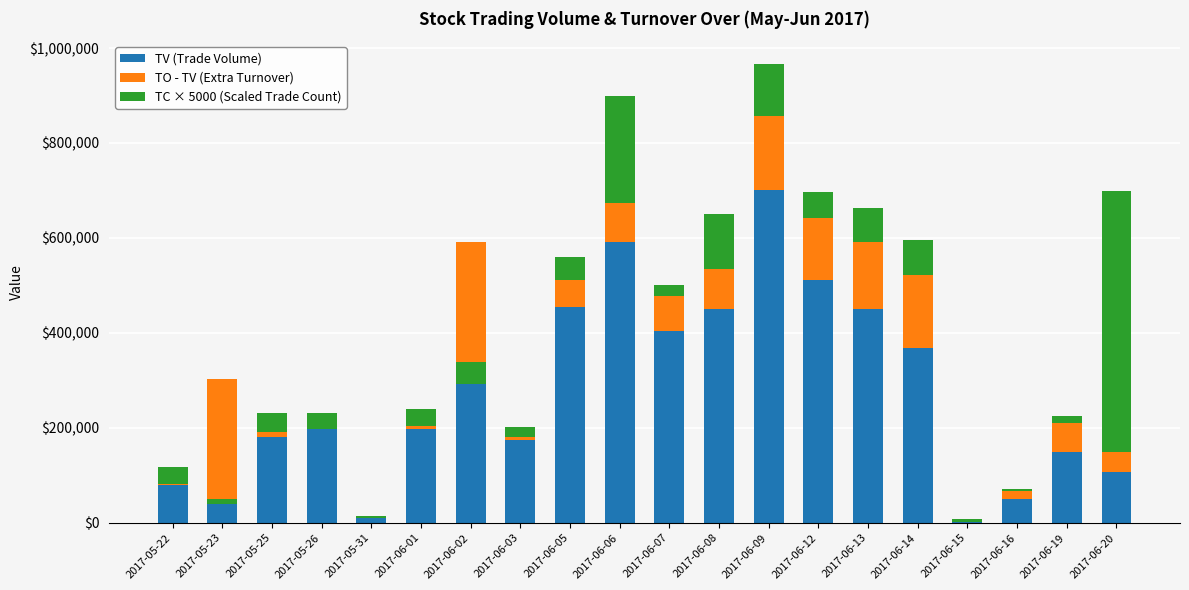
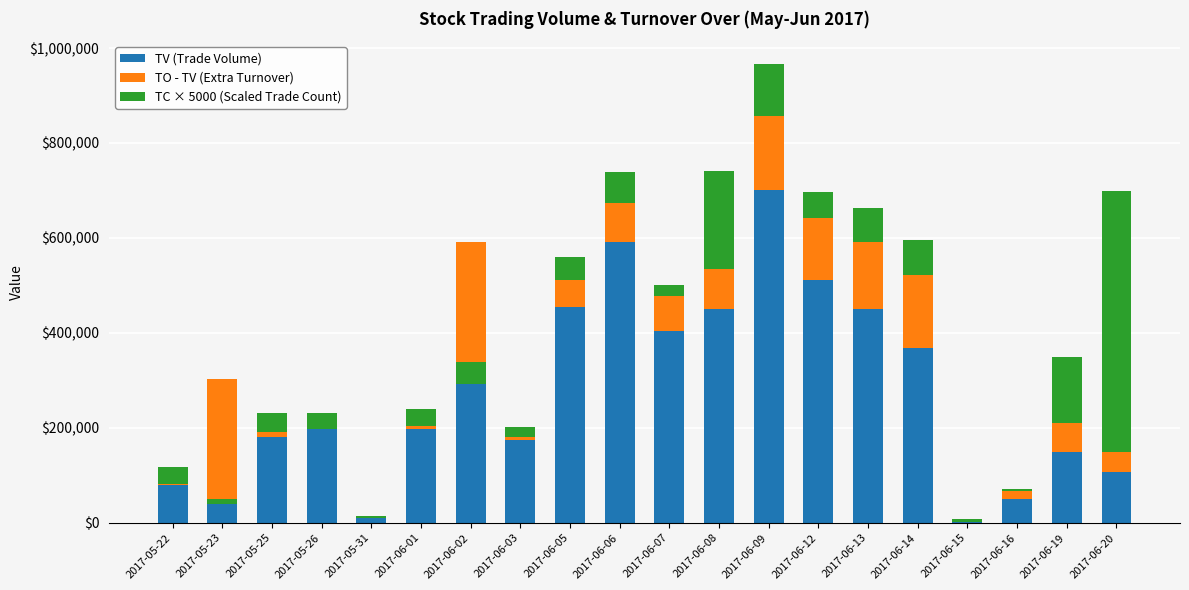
  {
    "TV (Trade Volume)": {
      "2017-05-22": "$80,000",
      "2017-05-23": "$300,000",
      "2017-05-25": "$180,000",
      "2017-05-26": "$200,000",
      "2017-05-31": "$10,000",
      "2017-06-01": "$200,000",
      "2017-06-02": "$590,000",
      "2017-06-03": "$170,000",
      "2017-06-05": "$450,000",
      "2017-06-06": "$590,000",
      "2017-06-07": "$400,000",
      "2017-06-08": "$450,000",
      "2017-06-09": "$700,000",
      "2017-06-12": "$510,000",
      "2017-06-13": "$450,000",
      "2017-06-14": "$370,000",
      "2017-06-16": "$50,000",
      "2017-06-19": "$150,000",
      "2017-06-20": "$110,000"
    },
    "TC × 5000 (Scaled Trade Count)": {
      "2017-05-22": "$40,000",
      "2017-05-25": "$40,000",
      "2017-05-26": "$40,000",
      "2017-06-01": "$40,000",
      "2017-06-03": "$20,000",
      "2017-06-05": "$50,000",
-     "2017-06-06": "$230,000",
+     "2017-06-06": "$70,000",
      "2017-06-07": "$30,000",
-     "2017-06-08": "$120,000",
+     "2017-06-08": "$210,000",
      "2017-06-09": "$110,000",
      "2017-06-12": "$60,000",
      "2017-06-13": "$70,000",
      "2017-06-14": "$80,000",
-     "2017-06-19": "$20,000",
+     "2017-06-19": "$140,000",
      "2017-06-20": "$550,000"
    }
  }
